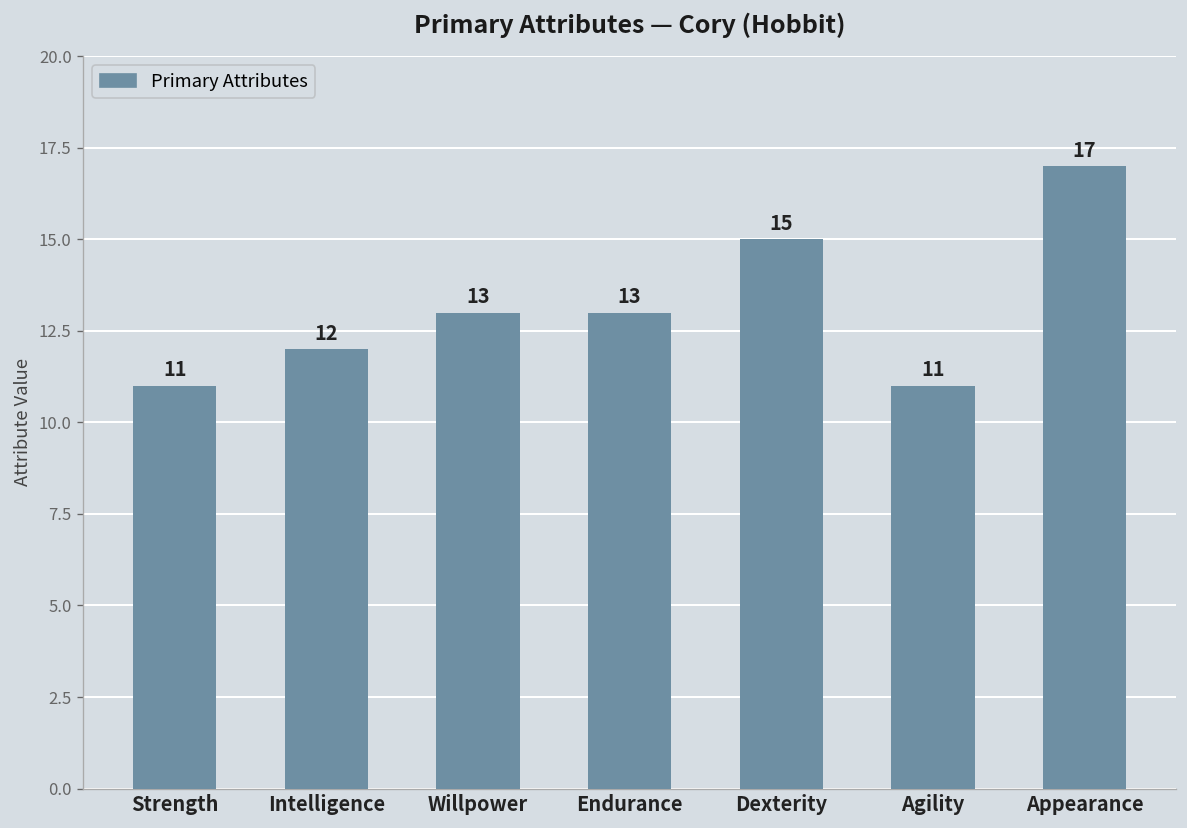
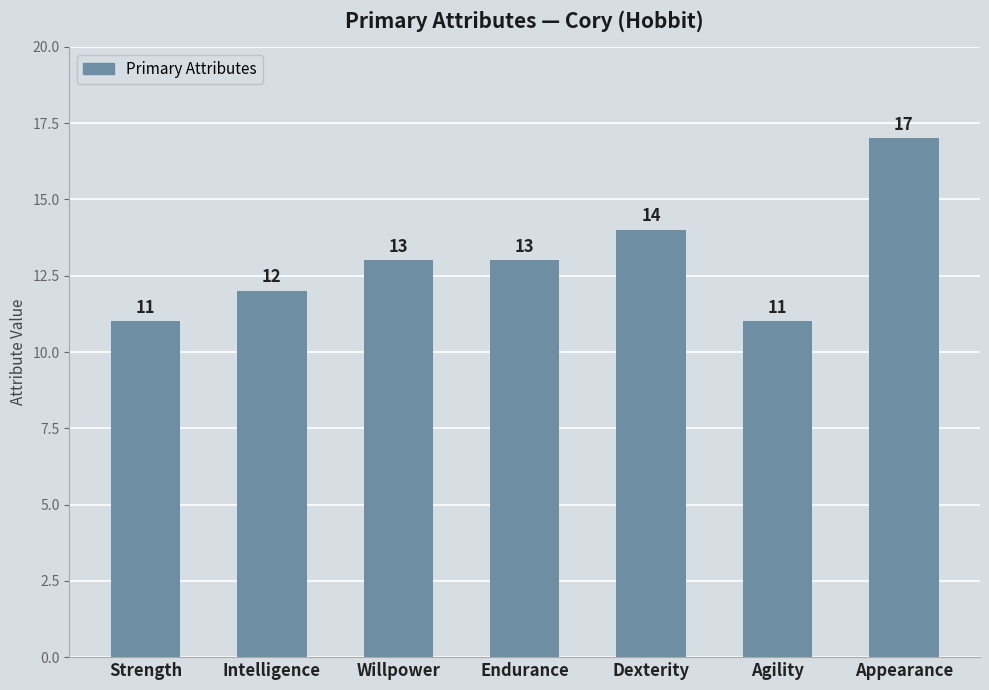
  {
    "Strength": 11,
    "Intelligence": 12,
    "Willpower": 13,
    "Endurance": 13,
-   "Dexterity": 15,
+   "Dexterity": 14,
    "Agility": 11,
    "Appearance": 17
  }
